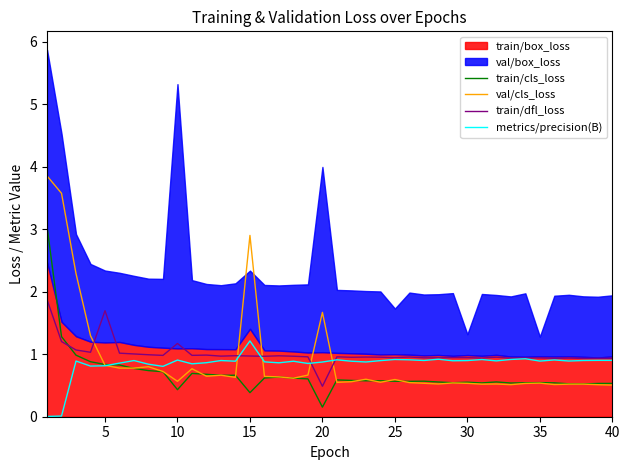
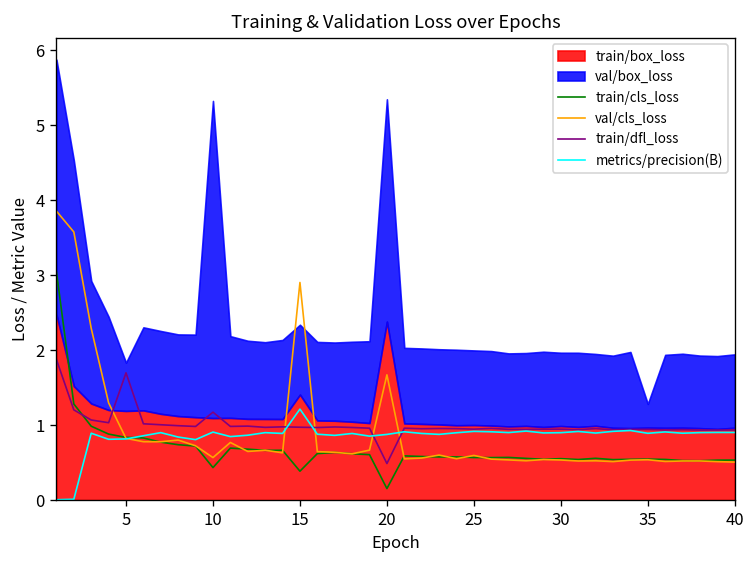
  {
    "train/box_loss": {
      "5": 1.2,
      "10": 1.1,
      "15": 1.4,
-     "20": 1.0,
+     "20": 2.4,
      "25": 1.0,
      "30": 1.0
    },
    "train/cls_loss": {
      "10": 0.4,
      "15": 0.4,
      "20": 0.2
    },
    "val/box_loss": {
-     "5": 1.2,
+     "5": 0.6,
      "10": 4.2,
      "15": 0.9,
      "20": 3.0,
-     "25": 0.7,
-     "30": 0.3,
+     "25": 1.0,
+     "30": 1.0,
      "35": 0.3,
      "40": 1.0
    },
    "val/cls_loss": {
      "10": 0.6,
      "15": 2.9,
      "20": 1.7
    },
    "train/dfl_loss": {
      "5": 1.7,
      "10": 1.2,
      "15": 1.0,
      "20": 0.5,
      "30": 0.9
    },
    "metrics/precision(B)": {
      "10": 0.9,
      "15": 1.2,
      "20": 0.9,
      "30": 0.9,
      "35": 0.9
    }
  }
